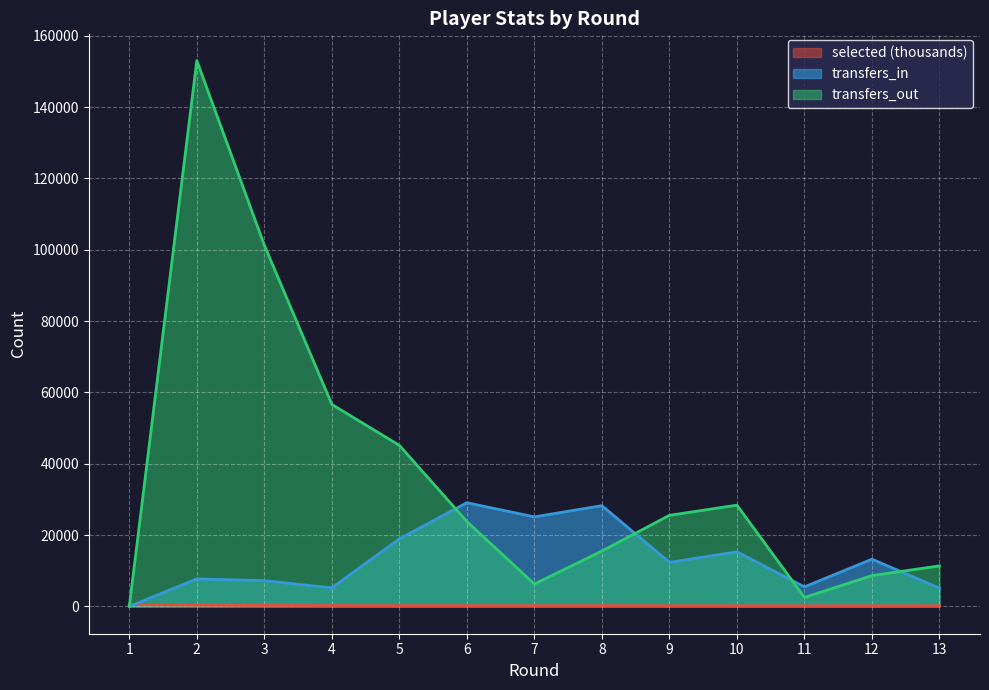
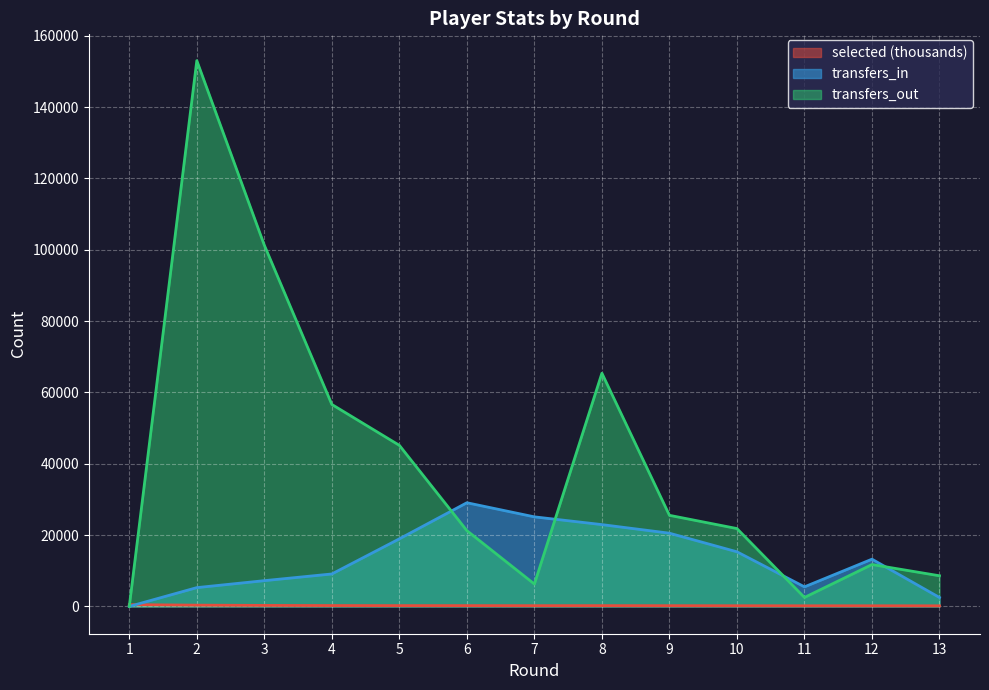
  {
    "selected (thousands)": {
      "2": 0,
      "3": 0,
      "4": 0,
      "5": 0,
      "6": 0,
      "7": 0,
      "8": 0,
      "9": 0,
      "10": 0,
      "11": 0,
      "12": 0,
      "13": 0
    },
    "transfers_in": {
-     "2": 8000,
+     "2": 5000,
      "3": 7000,
-     "4": 5000,
+     "4": 9000,
      "5": 19000,
      "6": 29000,
      "7": 25000,
-     "8": 28000,
-     "9": 12000,
+     "8": 23000,
+     "9": 21000,
      "10": 15000,
      "11": 5000,
      "12": 13000,
-     "13": 5000
+     "13": 3000
    },
    "transfers_out": {
      "2": 153000,
      "3": 101000,
      "4": 57000,
      "5": 45000,
-     "6": 24000,
+     "6": 21000,
      "7": 6000,
-     "8": 16000,
+     "8": 65000,
      "9": 26000,
-     "10": 28000,
+     "10": 22000,
      "11": 3000,
-     "12": 9000,
-     "13": 11000
+     "12": 12000,
+     "13": 9000
    }
  }
